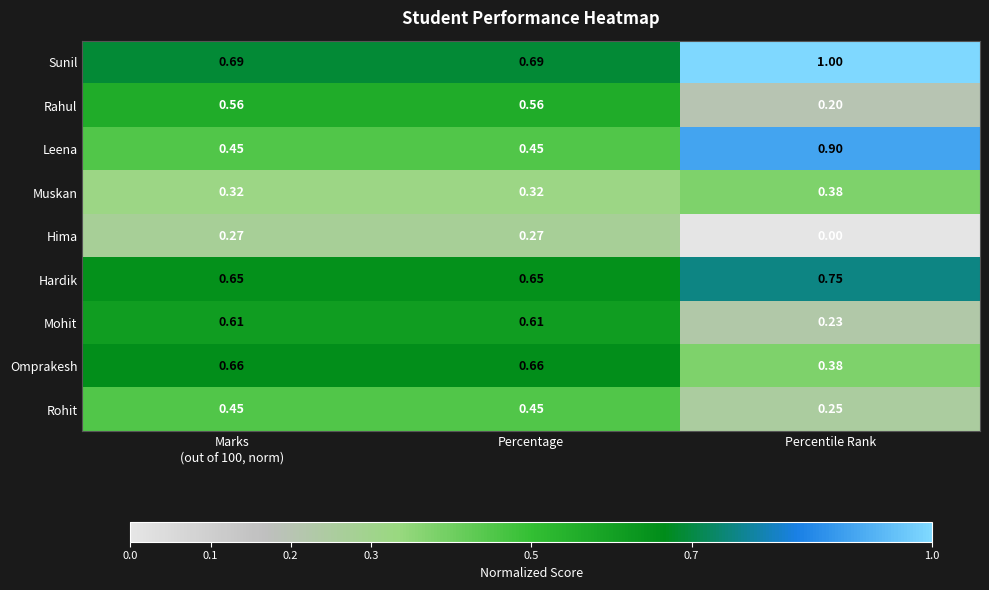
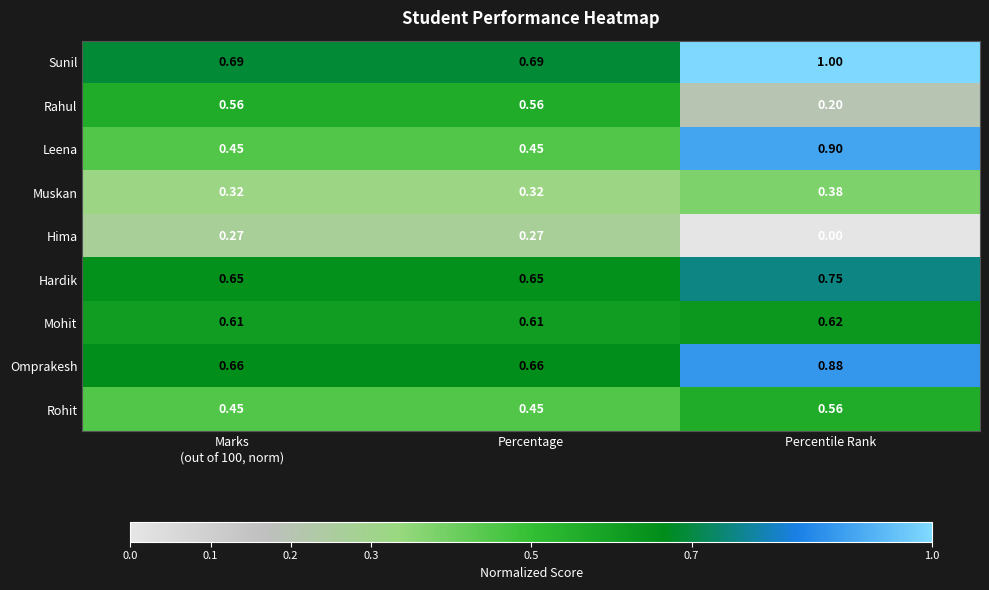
  {
    "Sunil": {
      "Marks (out of 100, norm)": 0.69,
      "Percentage": 0.69,
      "Percentile Rank": 1.00
    },
    "Rahul": {
      "Marks (out of 100, norm)": 0.56,
      "Percentage": 0.56,
      "Percentile Rank": 0.20
    },
    "Leena": {
      "Marks (out of 100, norm)": 0.45,
      "Percentage": 0.45,
      "Percentile Rank": 0.90
    },
    "Muskan": {
      "Marks (out of 100, norm)": 0.32,
      "Percentage": 0.32,
      "Percentile Rank": 0.38
    },
    "Hima": {
      "Marks (out of 100, norm)": 0.27,
      "Percentage": 0.27
    },
    "Hardik": {
      "Marks (out of 100, norm)": 0.65,
      "Percentage": 0.65,
      "Percentile Rank": 0.75
    },
    "Mohit": {
      "Marks (out of 100, norm)": 0.61,
      "Percentage": 0.61,
-     "Percentile Rank": 0.23
+     "Percentile Rank": 0.62
    },
    "Omprakesh": {
      "Marks (out of 100, norm)": 0.66,
      "Percentage": 0.66,
-     "Percentile Rank": 0.38
+     "Percentile Rank": 0.88
    },
    "Rohit": {
      "Marks (out of 100, norm)": 0.45,
      "Percentage": 0.45,
-     "Percentile Rank": 0.25
+     "Percentile Rank": 0.56
    }
  }
